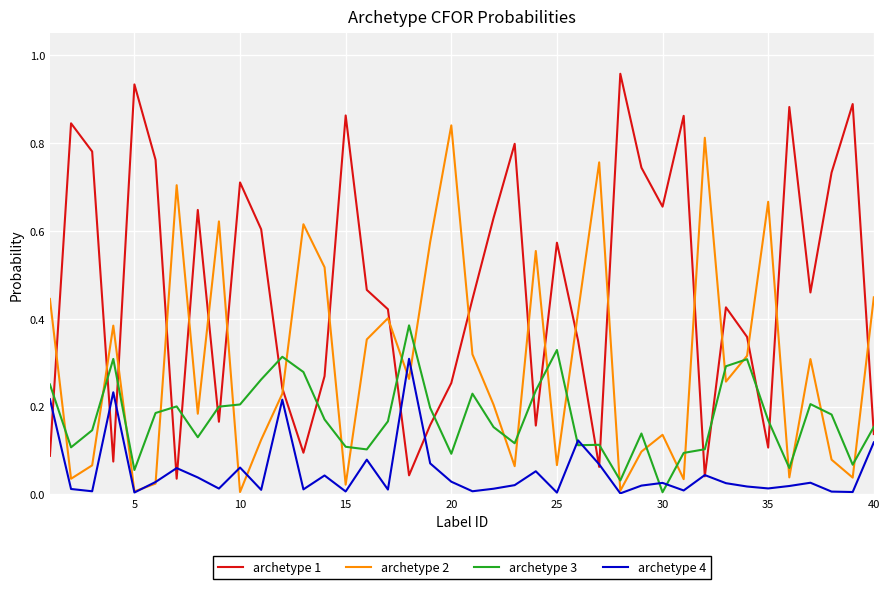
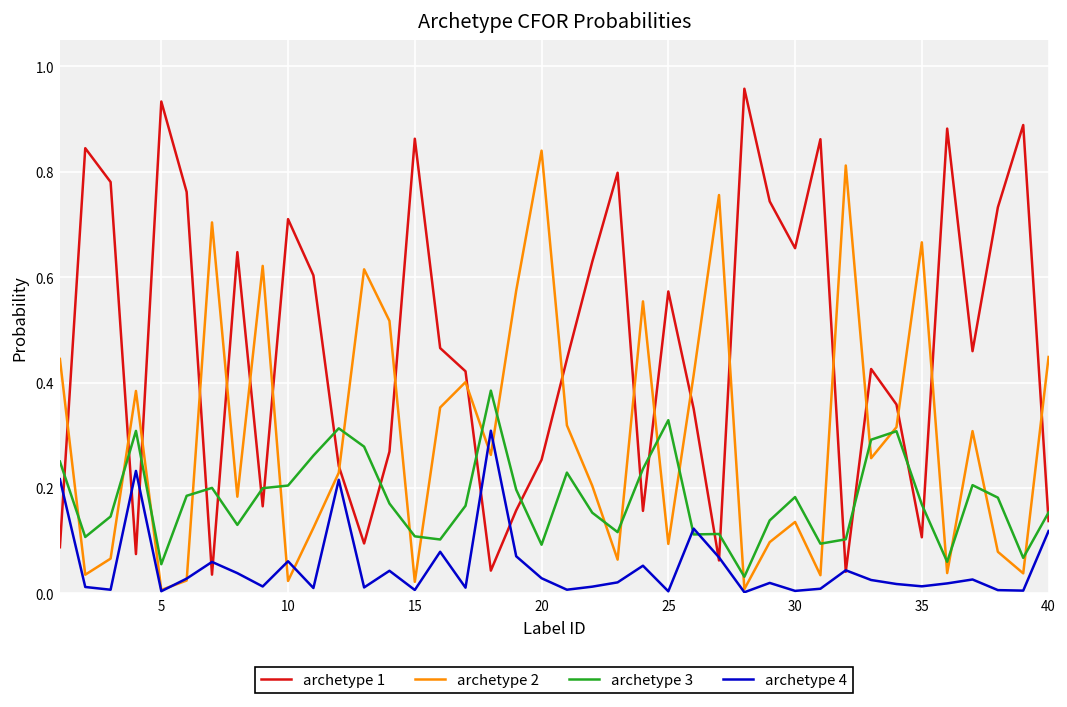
  {
    "archetype 1": {
      "5": 0.93,
      "10": 0.71,
      "15": 0.86,
      "20": 0.25,
      "25": 0.57,
      "30": 0.66,
      "35": 0.11,
      "40": 0.14
    },
    "archetype 2": {
-     "10": 0.01,
+     "10": 0.02,
      "15": 0.02,
      "20": 0.84,
-     "25": 0.07,
+     "25": 0.09,
      "30": 0.14,
      "35": 0.67,
      "40": 0.45
    },
    "archetype 3": {
      "5": 0.06,
      "10": 0.20,
      "15": 0.11,
      "20": 0.09,
      "25": 0.33,
-     "30": 0.00,
+     "30": 0.18,
      "35": 0.17,
      "40": 0.15
    },
    "archetype 4": {
      "10": 0.06,
      "15": 0.01,
      "20": 0.03,
      "25": 0.00,
-     "30": 0.03,
+     "30": 0.00,
      "35": 0.01,
      "40": 0.12
    }
  }
